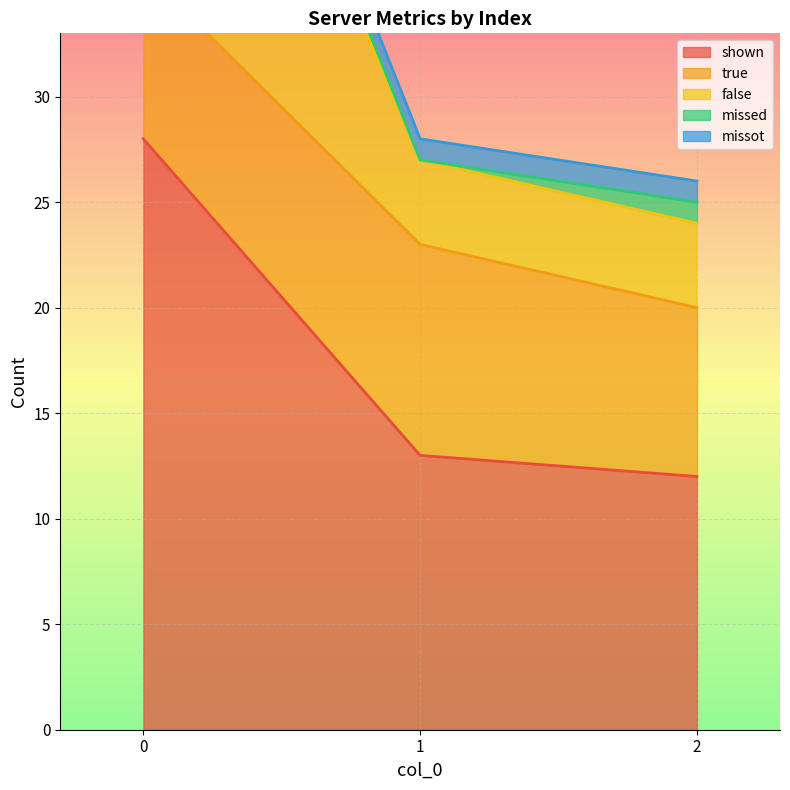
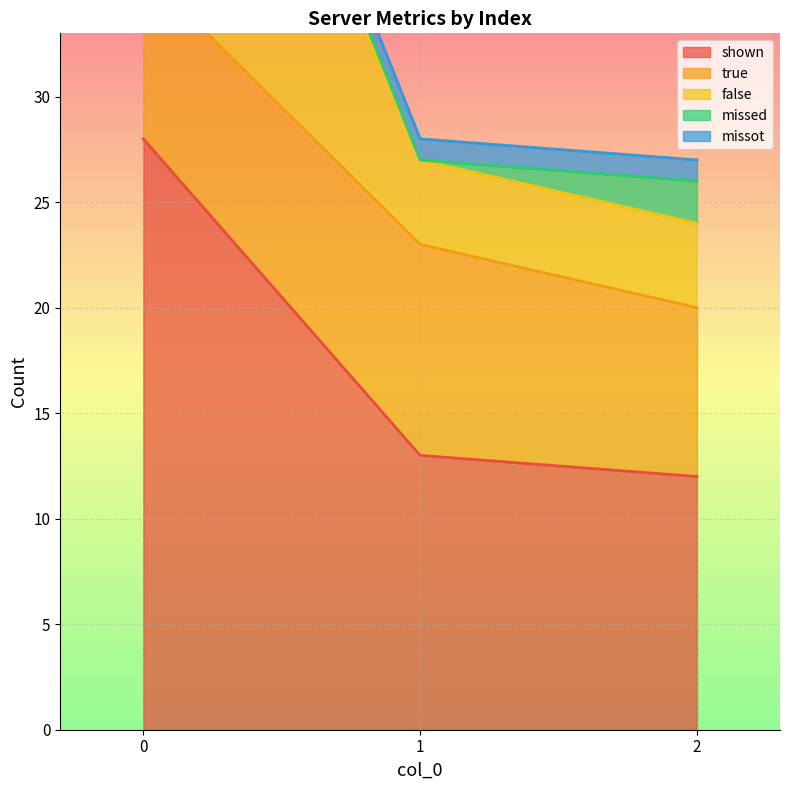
  {
    "shown": {
      "0": 28,
      "1": 13,
      "2": 12
    },
    "missed": {
-     "2": 1
+     "2": 2
    },
    "missot": {
      "1": 1,
      "2": 1
    }
  }
